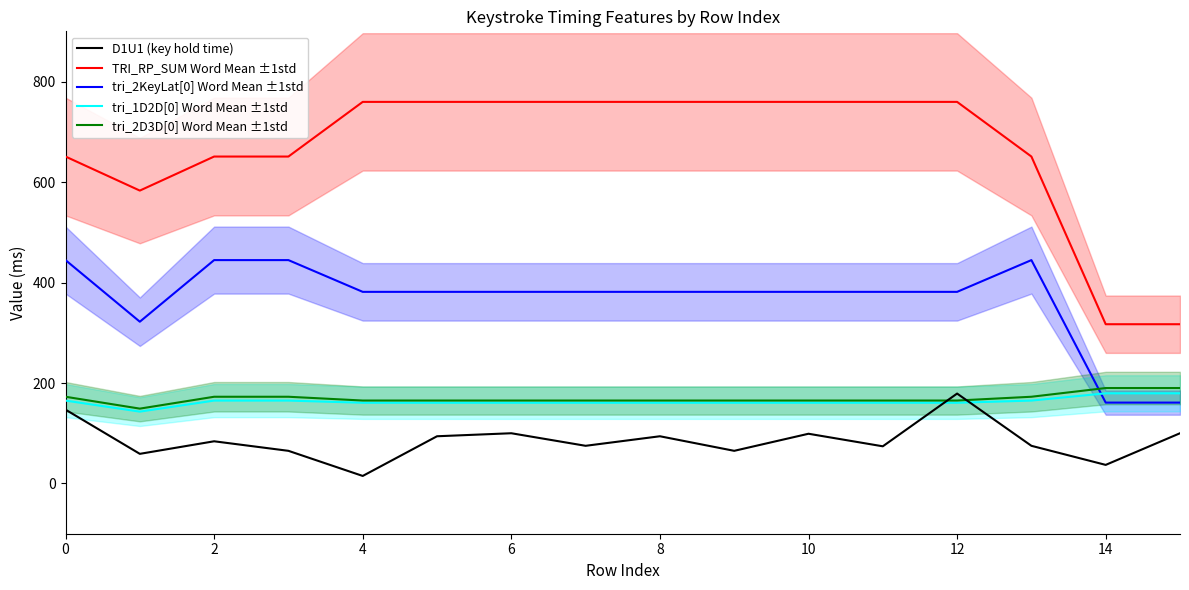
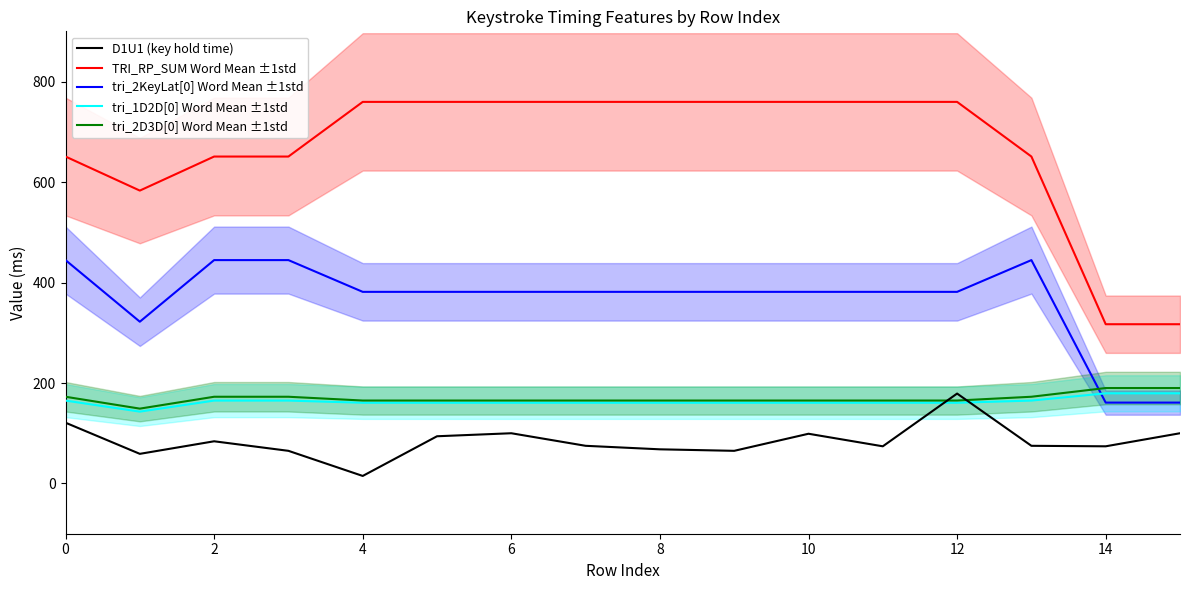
  {
    "D1U1 (key hold time)": {
-     "0": 150,
+     "0": 120,
      "2": 80,
      "4": 20,
      "6": 100,
-     "8": 90,
+     "8": 70,
      "10": 100,
      "12": 180,
-     "14": 40
+     "14": 70
    }
  }
